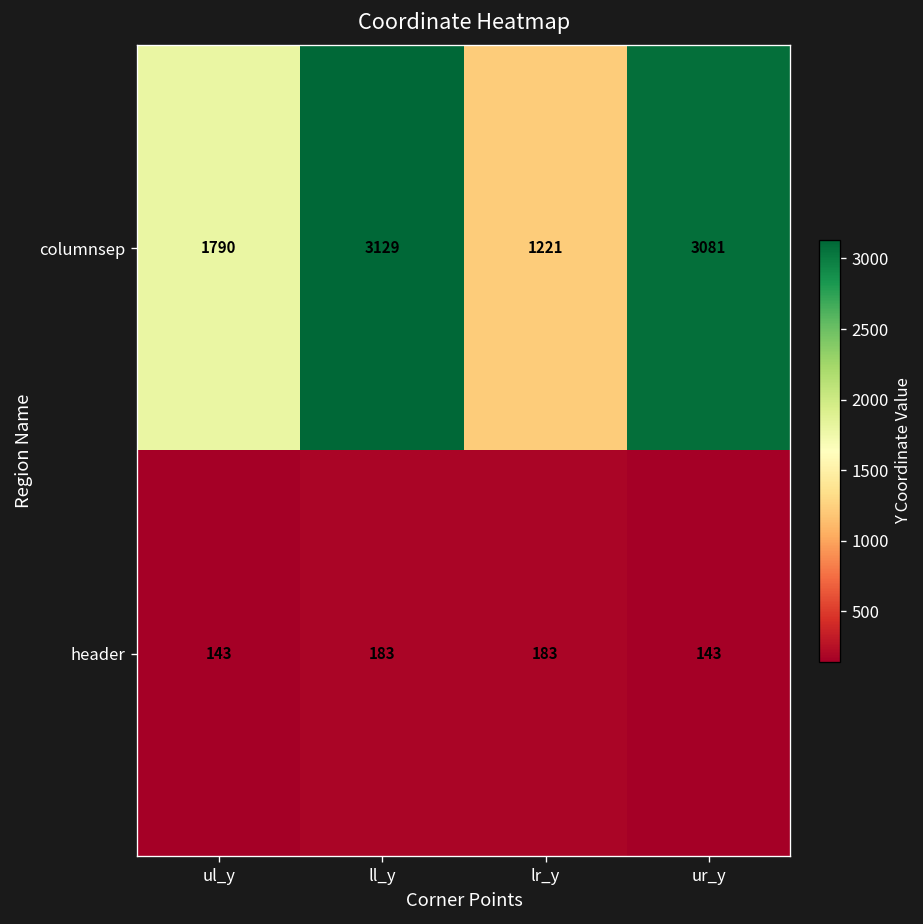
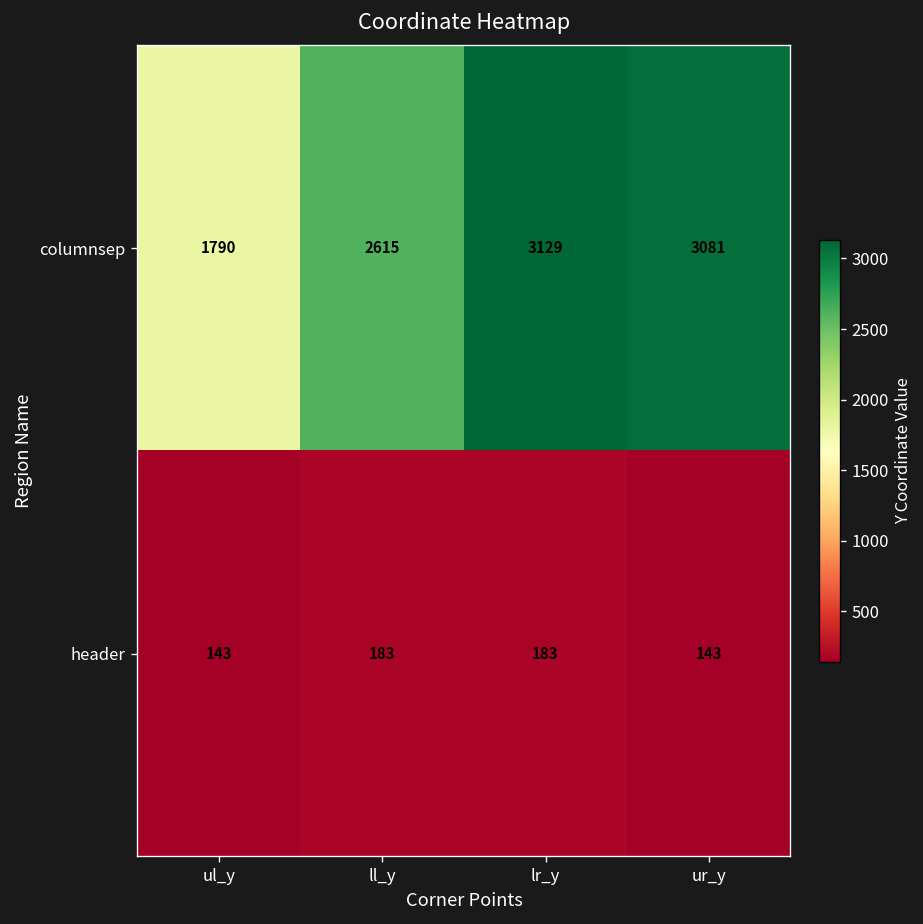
  {
    "columnsep": {
      "ul_y": 1790,
-     "ll_y": 3129,
-     "lr_y": 1221,
+     "ll_y": 2615,
+     "lr_y": 3129,
      "ur_y": 3081
    },
    "header": {
      "ul_y": 143,
      "ll_y": 183,
      "lr_y": 183,
      "ur_y": 143
    }
  }
